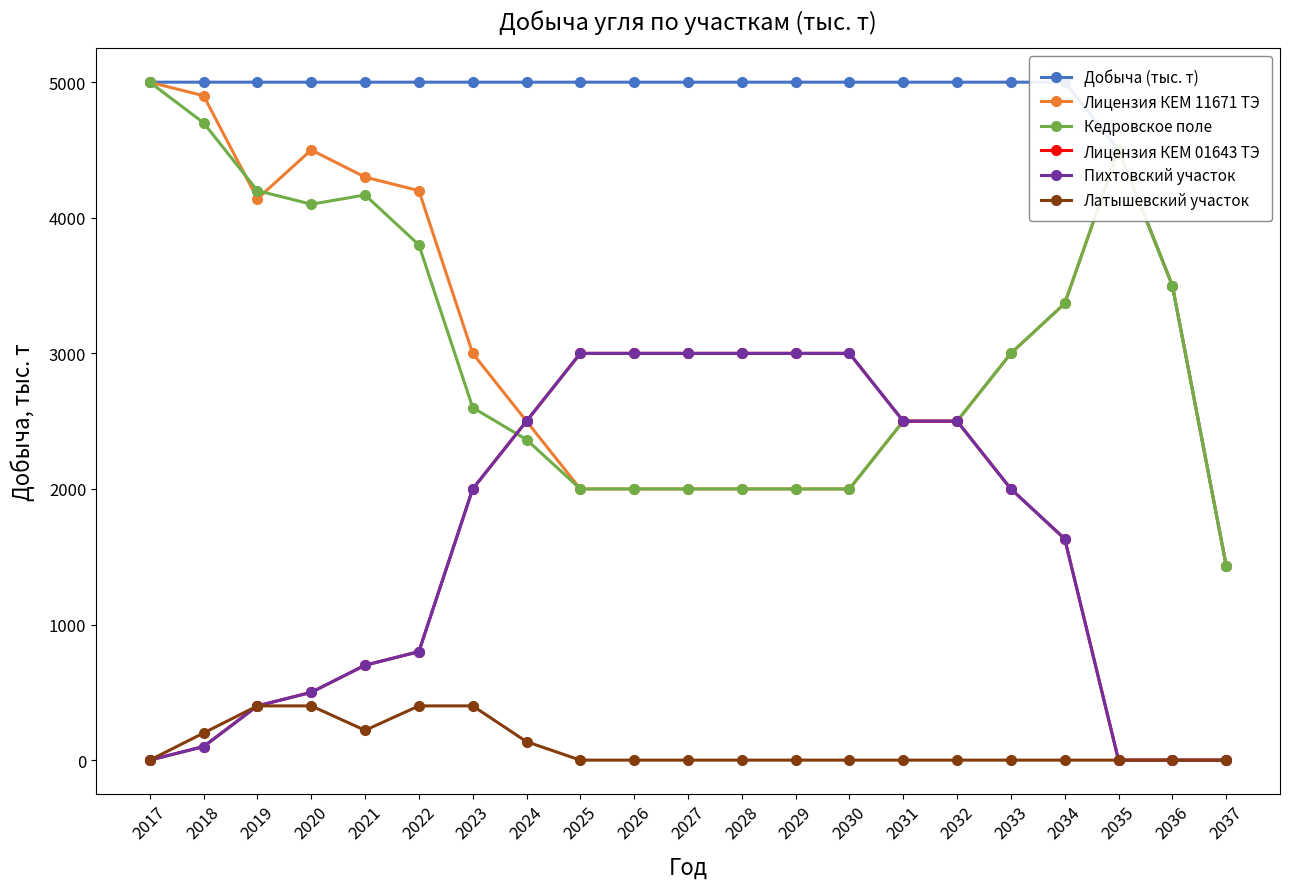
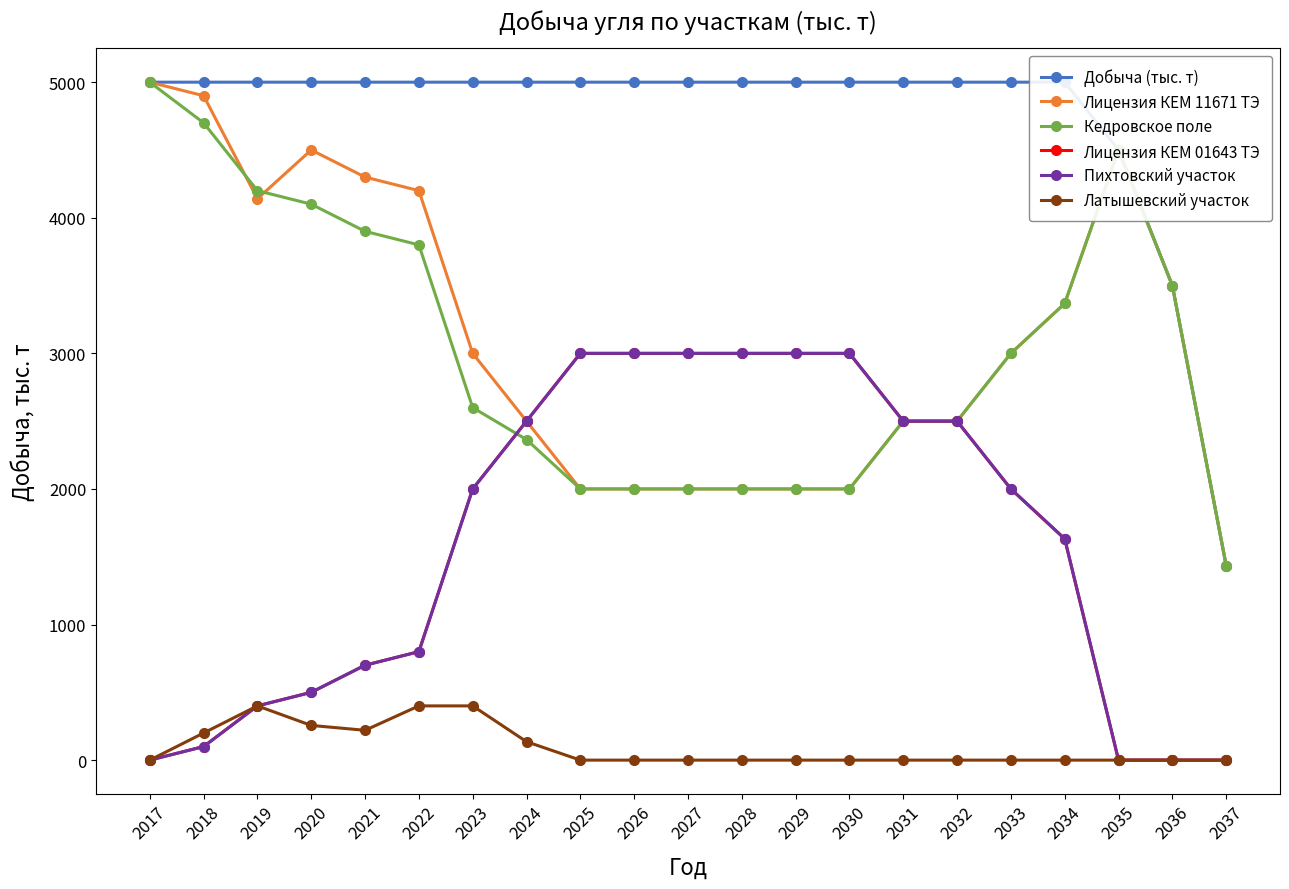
  {
    "Добыча (тыс. т)": {
      "2018": 5000,
      "2019": 5000,
      "2020": 5000,
      "2021": 5000,
      "2022": 5000,
      "2023": 5000,
      "2024": 5000,
      "2025": 5000,
      "2026": 5000,
      "2027": 5000,
      "2028": 5000,
      "2029": 5000,
      "2030": 5000,
      "2031": 5000,
      "2032": 5000,
      "2033": 5000
    },
    "Лицензия КЕМ 11671 ТЭ": {
      "2018": 4900,
      "2019": 4140,
      "2020": 4500,
      "2021": 4300,
      "2022": 4200,
      "2023": 3000
    },
    "Кедровское поле": {
      "2018": 4700,
      "2019": 4200,
      "2020": 4100,
-     "2021": 4170,
+     "2021": 3900,
      "2022": 3800,
      "2023": 2600,
      "2024": 2360
    },
    "Пихтовский участок": {
      "2018": 100,
      "2020": 500,
      "2021": 700,
      "2022": 800,
      "2023": 2000,
      "2025": 3000,
      "2026": 3000,
      "2027": 3000,
      "2028": 3000,
      "2029": 3000,
      "2030": 3000,
      "2033": 2000,
      "2034": 1630
    },
    "Латышевский участок": {
      "2018": 200,
-     "2020": 400,
+     "2020": 260,
      "2021": 220,
      "2022": 400,
      "2023": 400,
      "2024": 140,
      "2025": 0,
      "2026": 0,
      "2027": 0,
      "2028": 0,
      "2029": 0,
      "2030": 0,
      "2031": 0,
      "2032": 0,
      "2033": 0,
      "2034": 0
    }
  }
